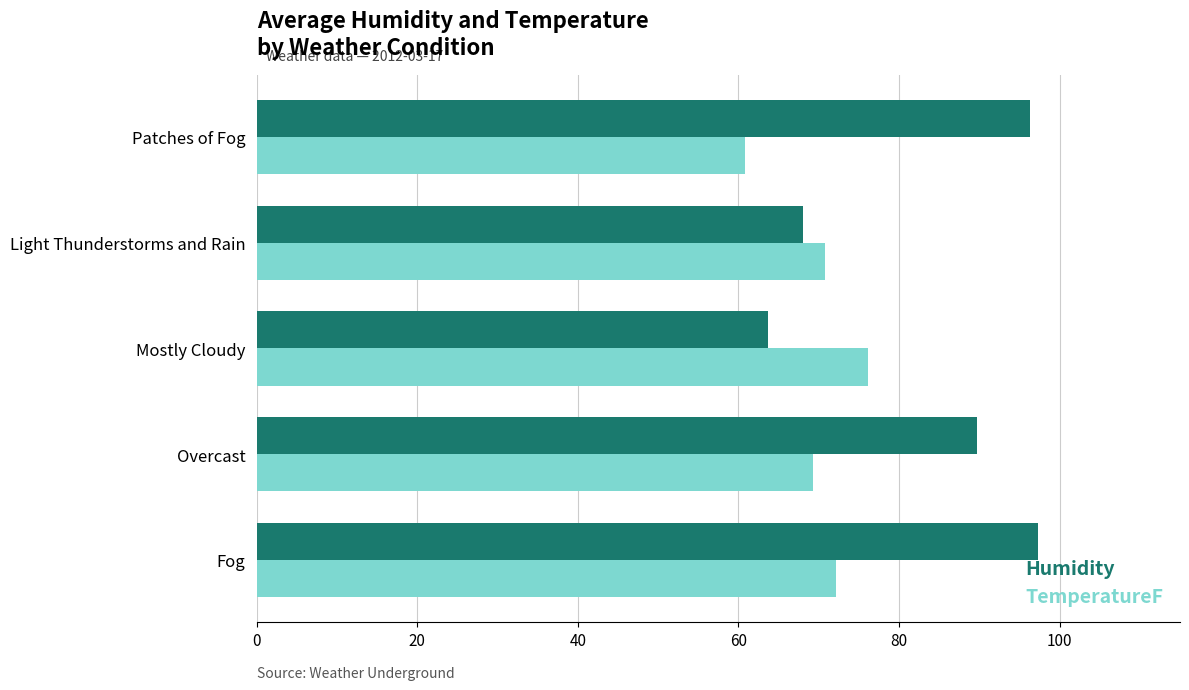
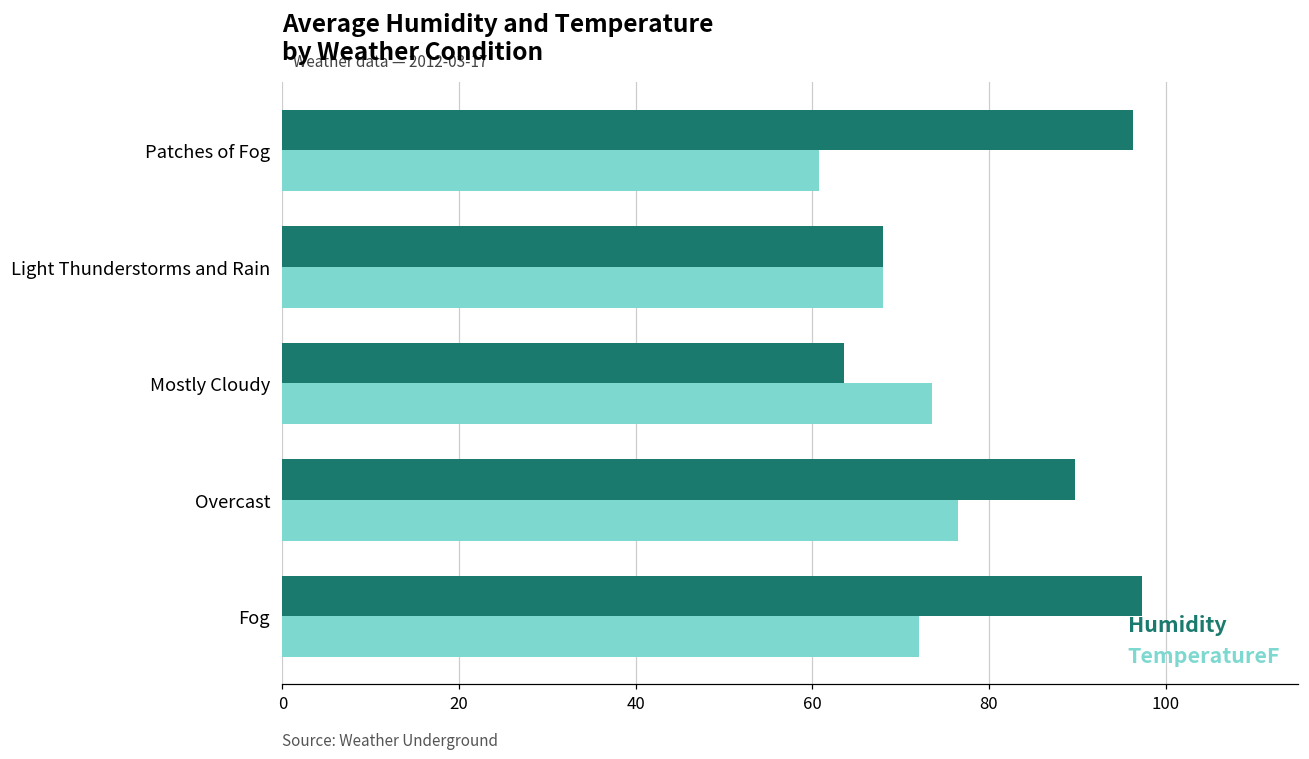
  {
    "Humidity": {
      "Patches of Fog": 96,
      "Light Thunderstorms and Rain": 68,
      "Mostly Cloudy": 64,
      "Overcast": 90,
      "Fog": 97
    },
    "TemperatureF": {
      "Patches of Fog": 61,
-     "Light Thunderstorms and Rain": 71,
-     "Mostly Cloudy": 76,
-     "Overcast": 69,
+     "Light Thunderstorms and Rain": 68,
+     "Mostly Cloudy": 74,
+     "Overcast": 77,
      "Fog": 72
    }
  }
